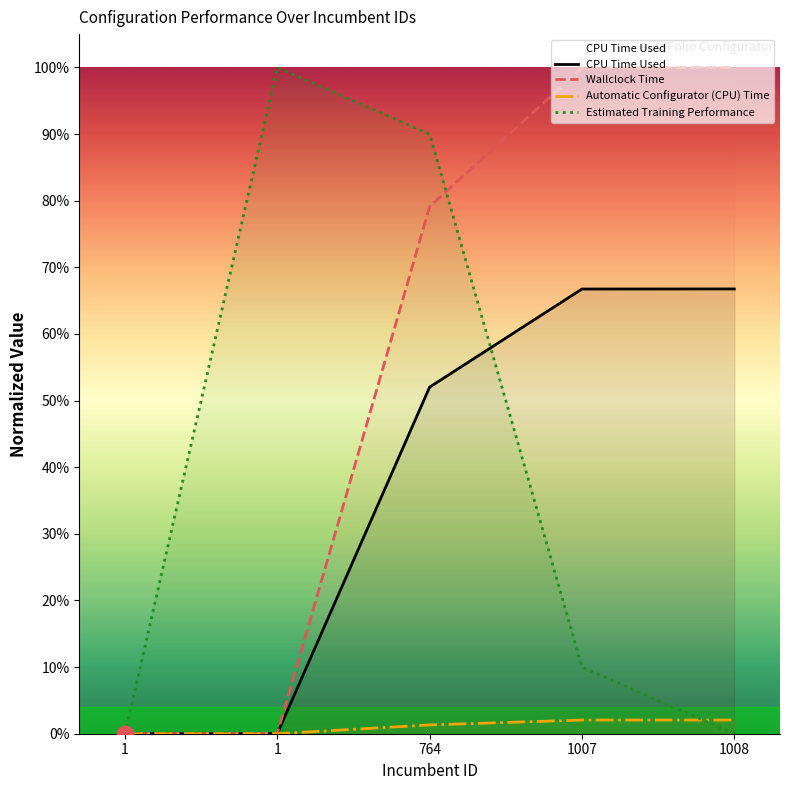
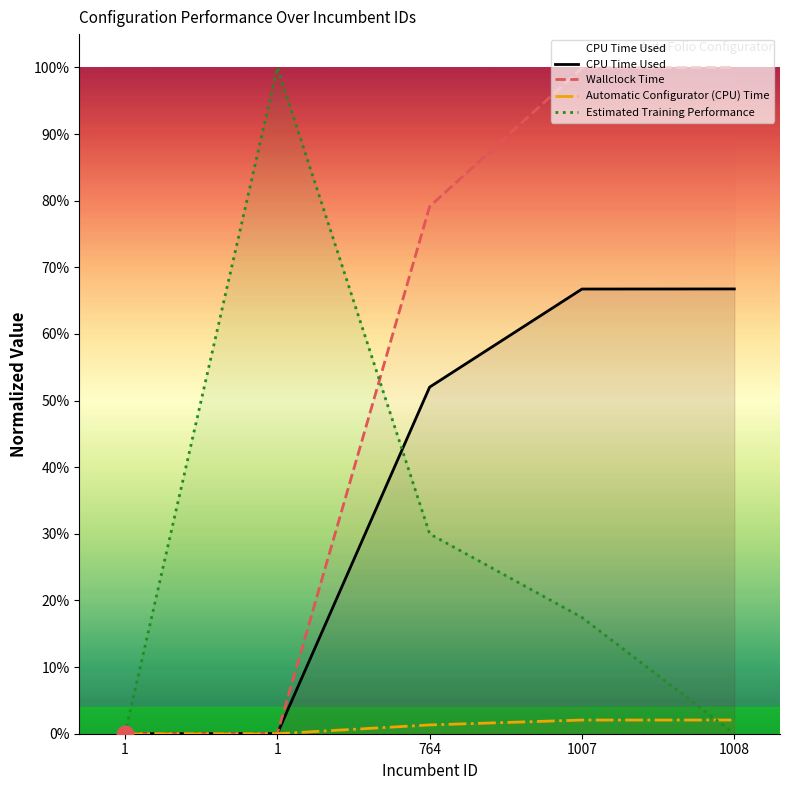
  {
    "Automatic Configurator (CPU) Time": {
      "764": "1%",
      "1007": "2%",
      "1008": "2%"
    },
    "Estimated Training Performance": {
-     "764": "90%",
-     "1007": "10%",
+     "764": "30%",
+     "1007": "17%",
      "1008": "0%"
    }
  }
